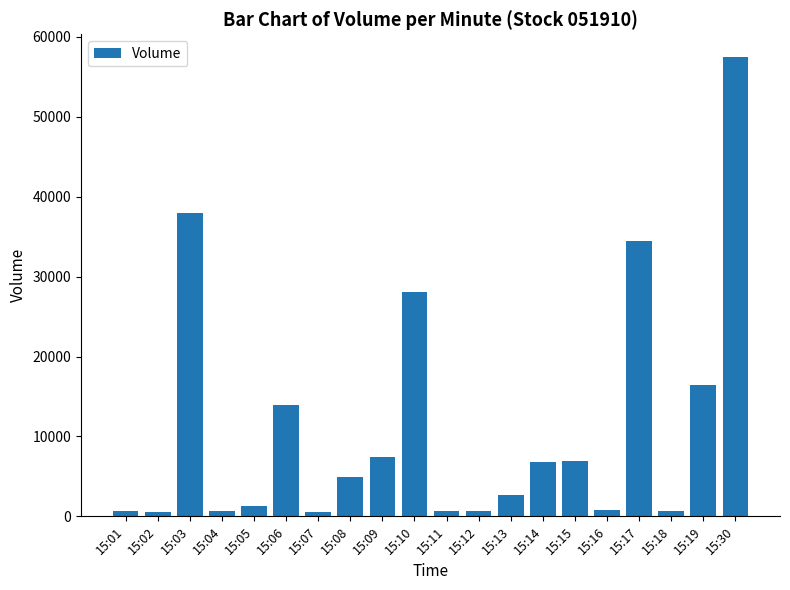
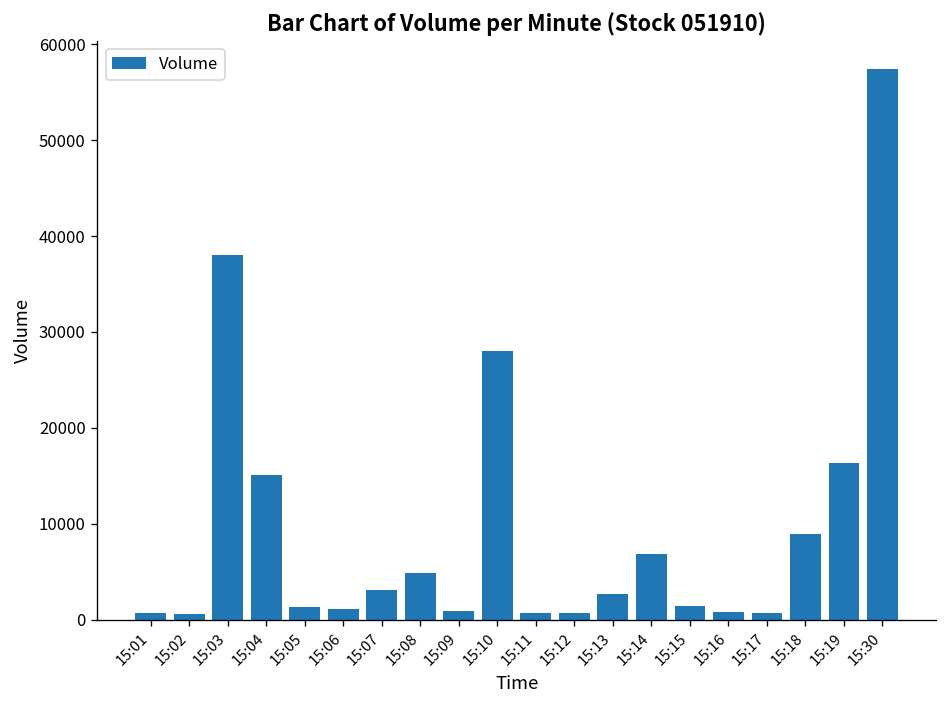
  {
    "15:01": 1000,
    "15:02": 1000,
    "15:03": 38000,
-   "15:04": 1000,
+   "15:04": 15000,
    "15:05": 1000,
-   "15:06": 14000,
-   "15:07": 0,
+   "15:06": 1000,
+   "15:07": 3000,
    "15:08": 5000,
-   "15:09": 7000,
+   "15:09": 1000,
    "15:10": 28000,
    "15:11": 1000,
    "15:12": 1000,
    "15:13": 3000,
    "15:14": 7000,
-   "15:15": 7000,
+   "15:15": 1000,
    "15:16": 1000,
-   "15:17": 35000,
-   "15:18": 1000,
+   "15:17": 1000,
+   "15:18": 9000,
    "15:19": 16000,
    "15:30": 57000
  }
